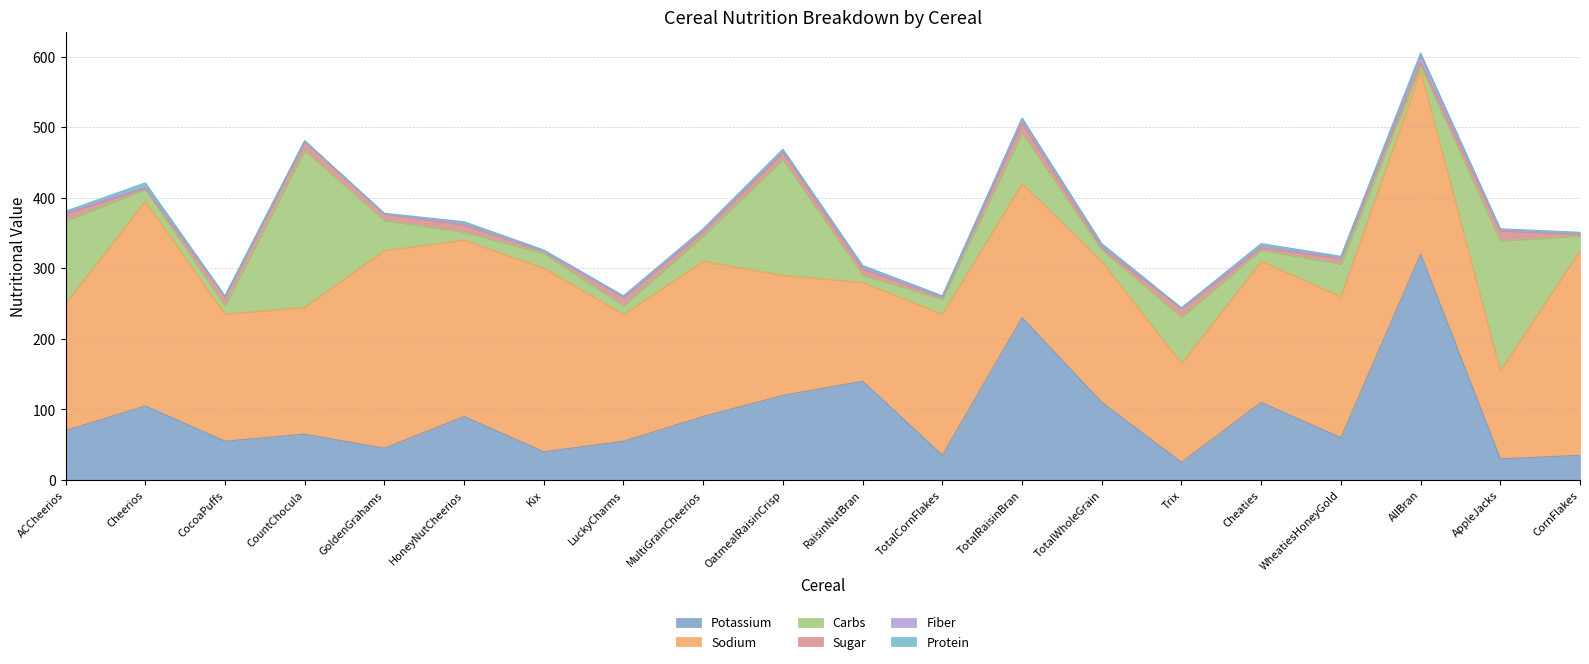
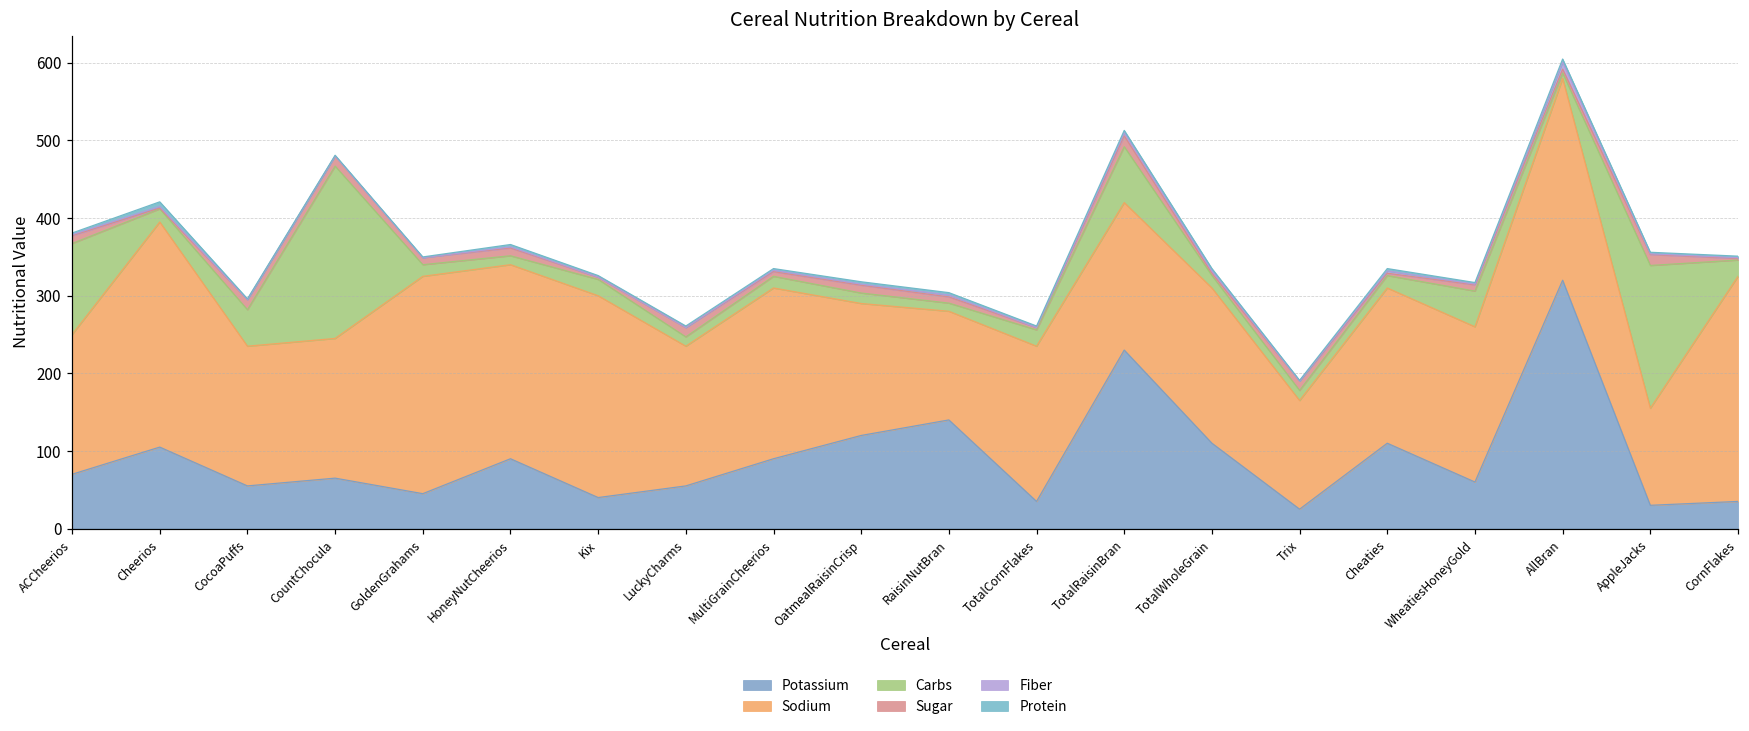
  {
    "Carbs": {
      "ACCheerios": 120,
-     "CocoaPuffs": 10,
+     "CocoaPuffs": 50,
      "CountChocula": 220,
-     "GoldenGrahams": 40,
+     "GoldenGrahams": 20,
      "HoneyNutCheerios": 10,
      "LuckyCharms": 10,
-     "MultiGrainCheerios": 40,
-     "OatmealRaisinCrisp": 160,
+     "MultiGrainCheerios": 20,
+     "OatmealRaisinCrisp": 10,
      "RaisinNutBran": 10,
      "TotalRaisinBran": 70,
-     "Trix": 70,
+     "Trix": 10,
      "WheatiesHoneyGold": 50,
      "AllBran": 10,
      "AppleJacks": 180
    }
  }
